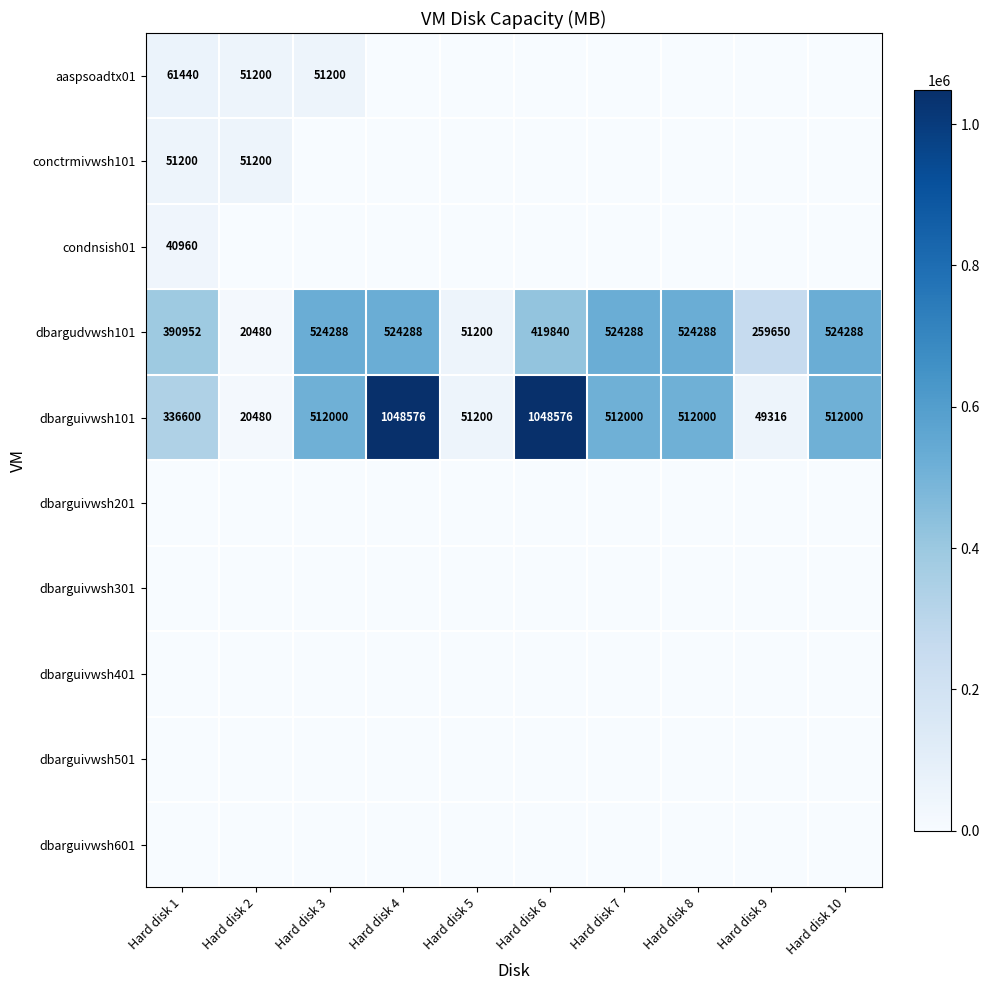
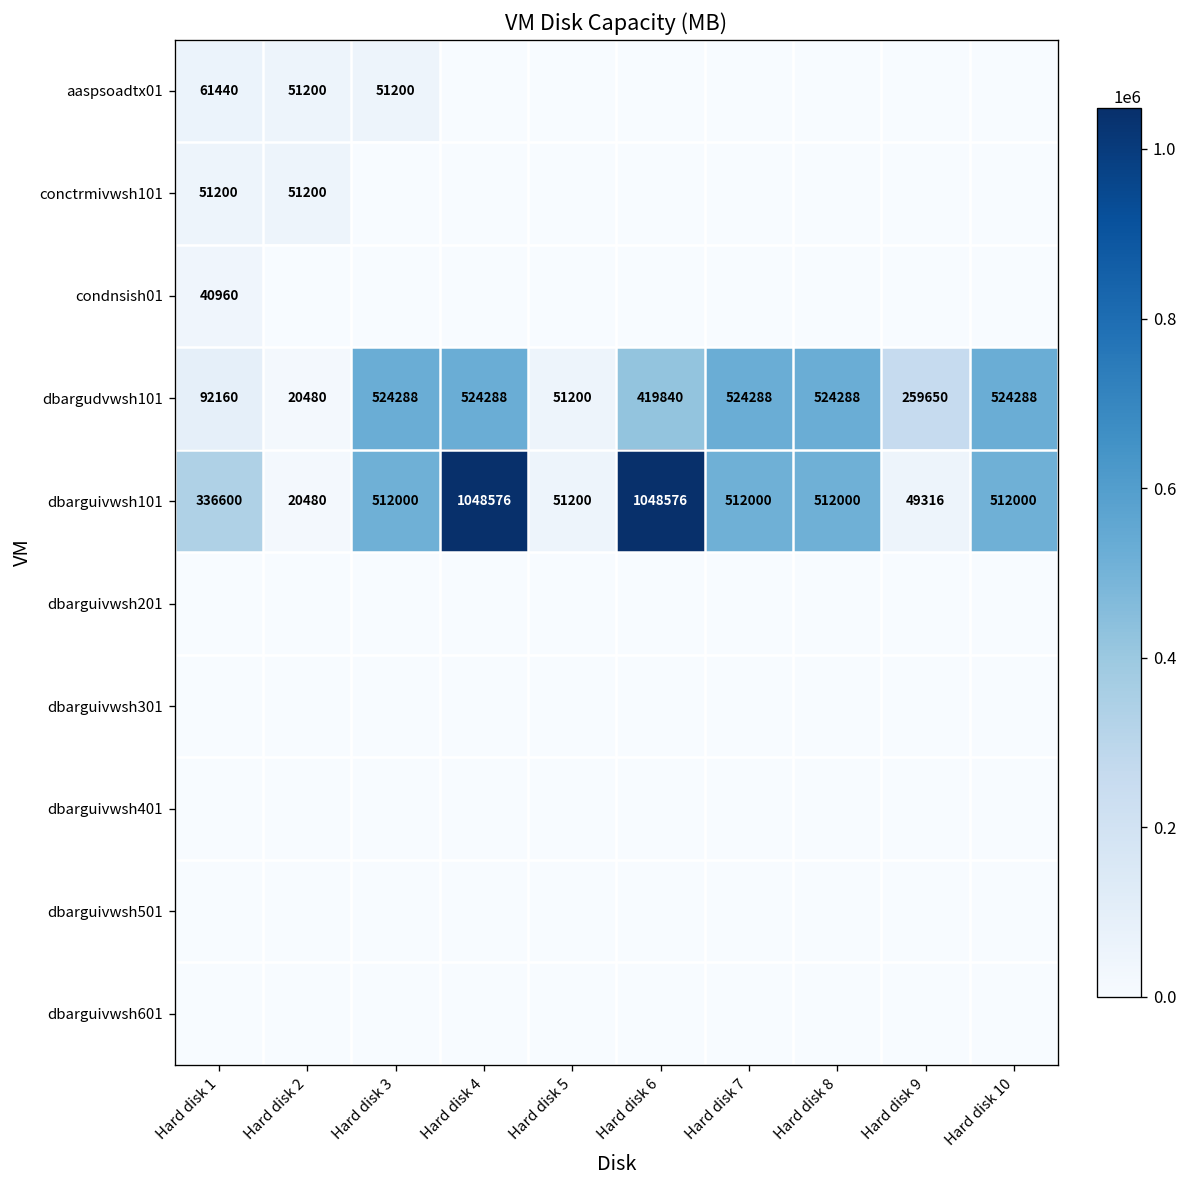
  {
    "aaspsoadtx01": {
      "Hard disk 1": 61440,
      "Hard disk 2": 51200,
      "Hard disk 3": 51200
    },
    "conctrmivwsh101": {
      "Hard disk 1": 51200,
      "Hard disk 2": 51200
    },
    "condnsish01": {
      "Hard disk 1": 40960
    },
    "dbargudvwsh101": {
-     "Hard disk 1": 390952,
+     "Hard disk 1": 92160,
      "Hard disk 2": 20480,
      "Hard disk 3": 524288,
      "Hard disk 4": 524288,
      "Hard disk 5": 51200,
      "Hard disk 6": 419840,
      "Hard disk 7": 524288,
      "Hard disk 8": 524288,
      "Hard disk 9": 259650,
      "Hard disk 10": 524288
    },
    "dbarguivwsh101": {
      "Hard disk 1": 336600,
      "Hard disk 2": 20480,
      "Hard disk 3": 512000,
      "Hard disk 4": 1048576,
      "Hard disk 5": 51200,
      "Hard disk 6": 1048576,
      "Hard disk 7": 512000,
      "Hard disk 8": 512000,
      "Hard disk 9": 49316,
      "Hard disk 10": 512000
    }
  }
